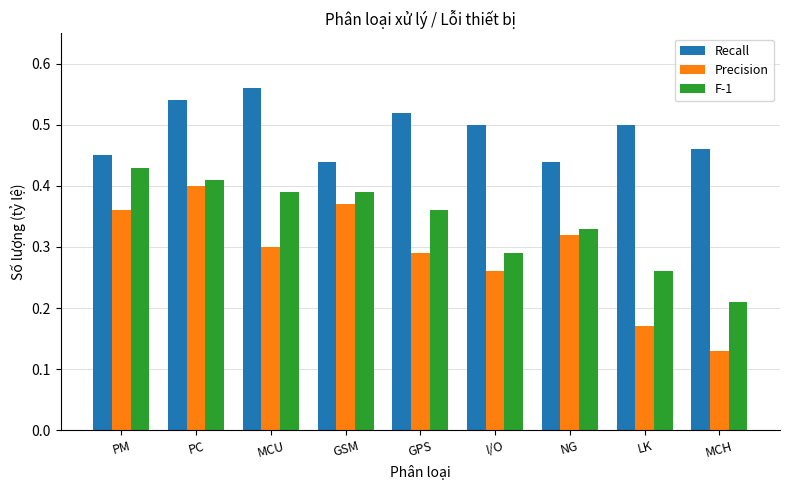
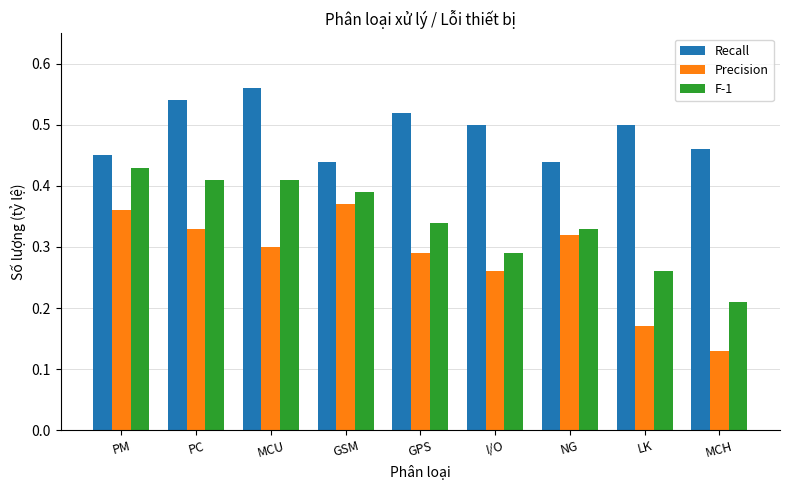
  {
    "Recall": {
      "PM": 0.45,
      "PC": 0.54,
      "MCU": 0.56,
      "GSM": 0.44,
      "GPS": 0.52,
      "I/O": 0.50,
      "NG": 0.44,
      "LK": 0.50,
      "MCH": 0.46
    },
    "Precision": {
      "PM": 0.36,
-     "PC": 0.40,
+     "PC": 0.33,
      "MCU": 0.30,
      "GSM": 0.37,
      "GPS": 0.29,
      "I/O": 0.26,
      "NG": 0.32,
      "LK": 0.17,
      "MCH": 0.13
    },
    "F-1": {
      "PM": 0.43,
      "PC": 0.41,
-     "MCU": 0.39,
+     "MCU": 0.41,
      "GSM": 0.39,
-     "GPS": 0.36,
+     "GPS": 0.34,
      "I/O": 0.29,
      "NG": 0.33,
      "LK": 0.26,
      "MCH": 0.21
    }
  }
